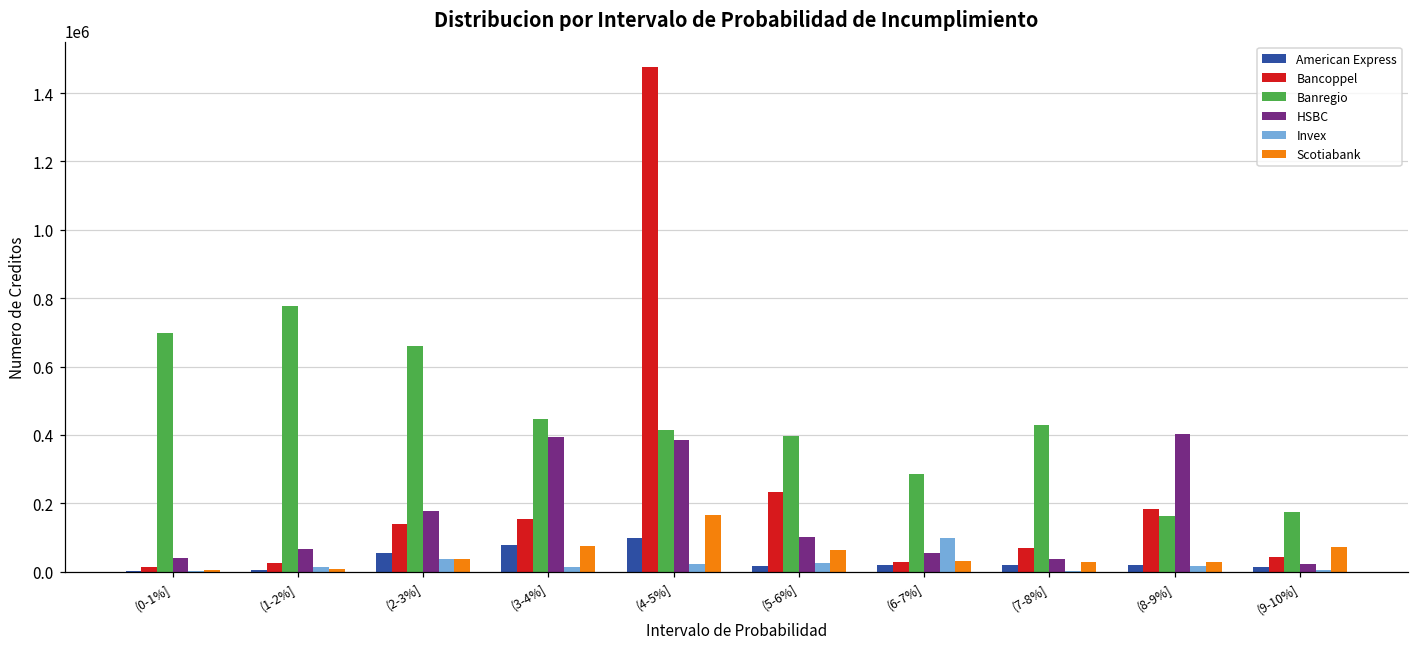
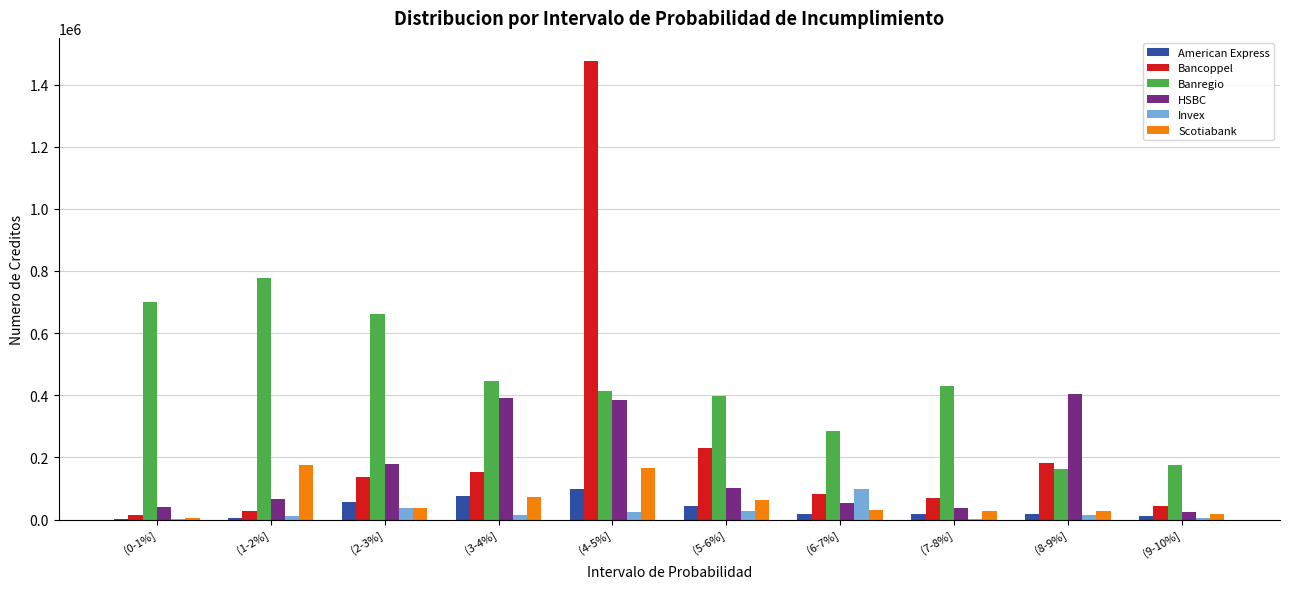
  {
    "American Express": {
      "(2-3%]": 60000,
      "(3-4%]": 80000,
      "(4-5%]": 100000,
-     "(5-6%]": 20000,
+     "(5-6%]": 40000,
      "(6-7%]": 20000,
      "(7-8%]": 20000,
      "(8-9%]": 20000,
      "(9-10%]": 10000
    },
    "Bancoppel": {
      "(0-1%]": 10000,
      "(1-2%]": 30000,
      "(2-3%]": 140000,
      "(3-4%]": 150000,
      "(4-5%]": 1480000,
      "(5-6%]": 230000,
-     "(6-7%]": 30000,
+     "(6-7%]": 80000,
      "(7-8%]": 70000,
      "(8-9%]": 180000,
      "(9-10%]": 40000
    },
    "Banregio": {
      "(0-1%]": 700000,
      "(1-2%]": 780000,
      "(2-3%]": 660000,
      "(3-4%]": 450000,
      "(4-5%]": 410000,
      "(5-6%]": 400000,
      "(6-7%]": 280000,
      "(7-8%]": 430000,
      "(8-9%]": 160000,
      "(9-10%]": 180000
    },
    "HSBC": {
      "(0-1%]": 40000,
      "(1-2%]": 70000,
      "(2-3%]": 180000,
      "(3-4%]": 390000,
      "(4-5%]": 380000,
      "(5-6%]": 100000,
      "(6-7%]": 50000,
      "(7-8%]": 40000,
      "(8-9%]": 400000,
      "(9-10%]": 20000
    },
    "Invex": {
      "(1-2%]": 10000,
      "(2-3%]": 40000,
      "(3-4%]": 10000,
      "(4-5%]": 20000,
      "(5-6%]": 30000,
      "(6-7%]": 100000,
      "(8-9%]": 20000
    },
    "Scotiabank": {
-     "(1-2%]": 10000,
+     "(1-2%]": 180000,
      "(2-3%]": 40000,
      "(3-4%]": 70000,
      "(4-5%]": 170000,
      "(5-6%]": 60000,
      "(6-7%]": 30000,
      "(7-8%]": 30000,
      "(8-9%]": 30000,
-     "(9-10%]": 70000
+     "(9-10%]": 20000
    }
  }
